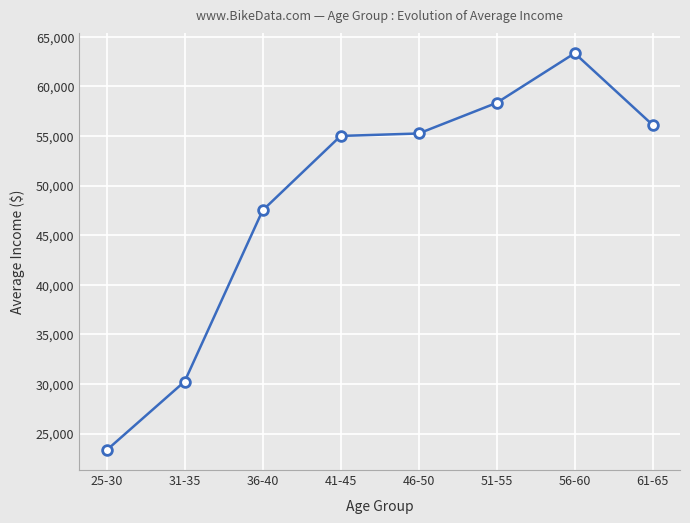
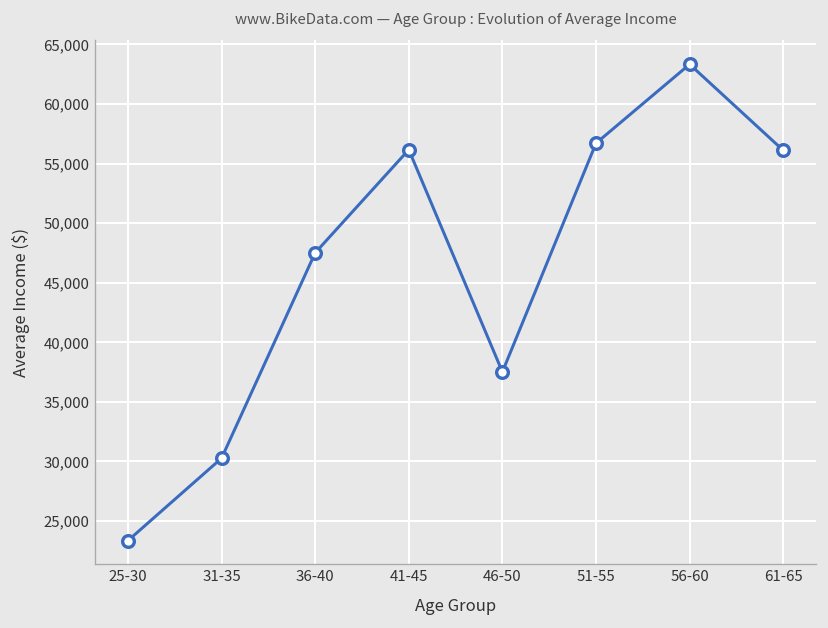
  {
    "25-30": "23,000",
    "31-35": "30,000",
    "36-40": "48,000",
-   "41-45": "55,000",
-   "46-50": "55,000",
-   "51-55": "58,000",
+   "41-45": "56,000",
+   "46-50": "38,000",
+   "51-55": "57,000",
    "56-60": "63,000",
    "61-65": "56,000"
  }
